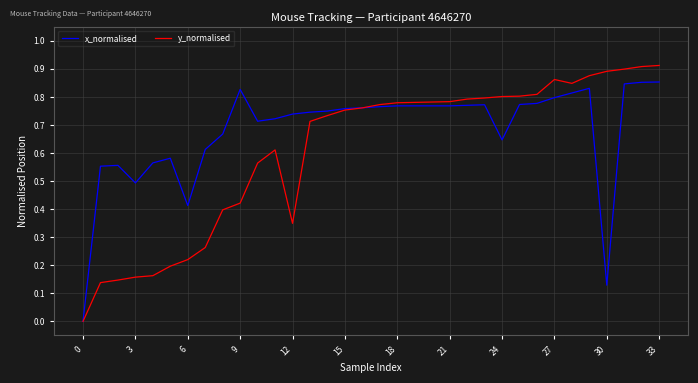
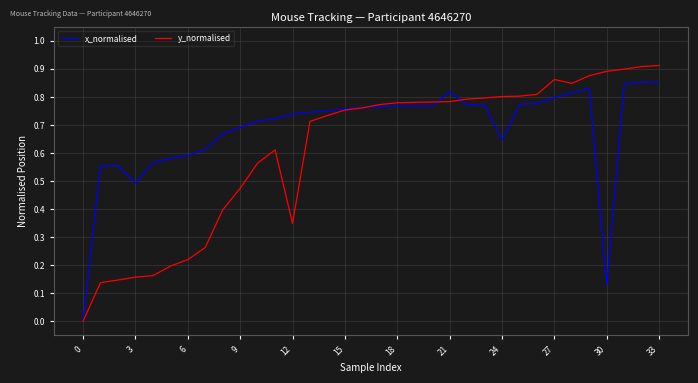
  {
    "x_normalised": {
      "3": 0.49,
-     "6": 0.41,
-     "9": 0.83,
+     "6": 0.59,
+     "9": 0.69,
      "12": 0.74,
      "18": 0.77,
-     "21": 0.77,
+     "21": 0.82,
      "24": 0.65,
      "27": 0.80,
      "30": 0.13,
      "33": 0.85
    },
    "y_normalised": {
      "3": 0.16,
      "6": 0.22,
-     "9": 0.42,
+     "9": 0.47,
      "12": 0.35,
      "18": 0.78,
      "21": 0.78,
      "24": 0.80,
      "27": 0.86,
      "30": 0.89,
      "33": 0.91
    }
  }
